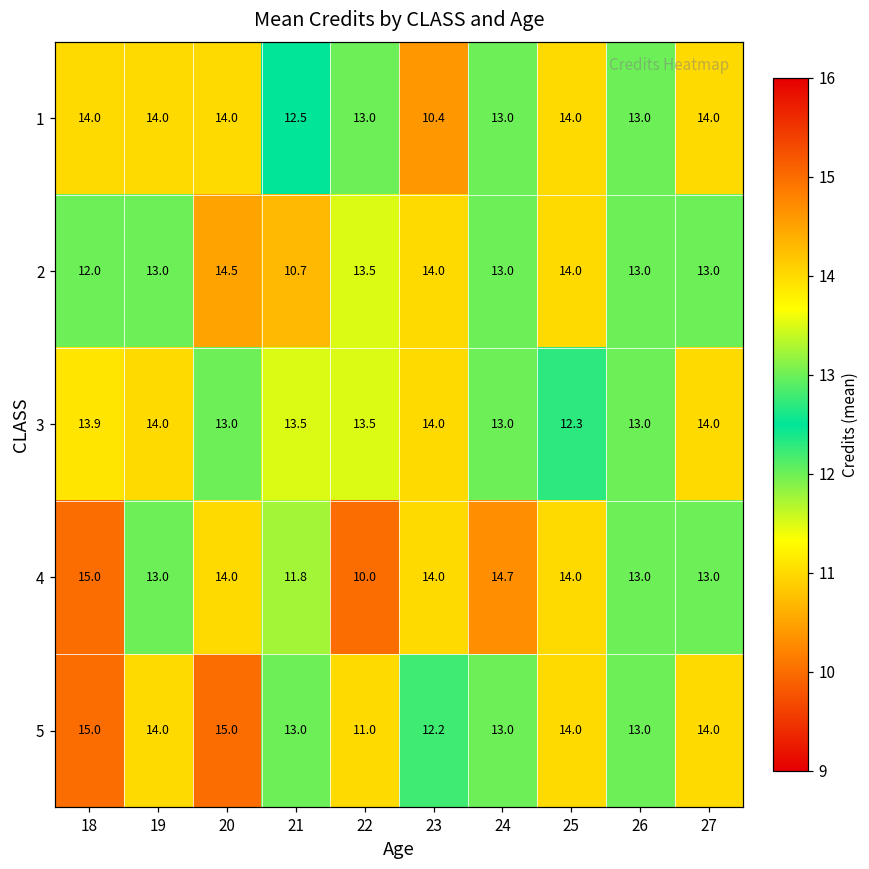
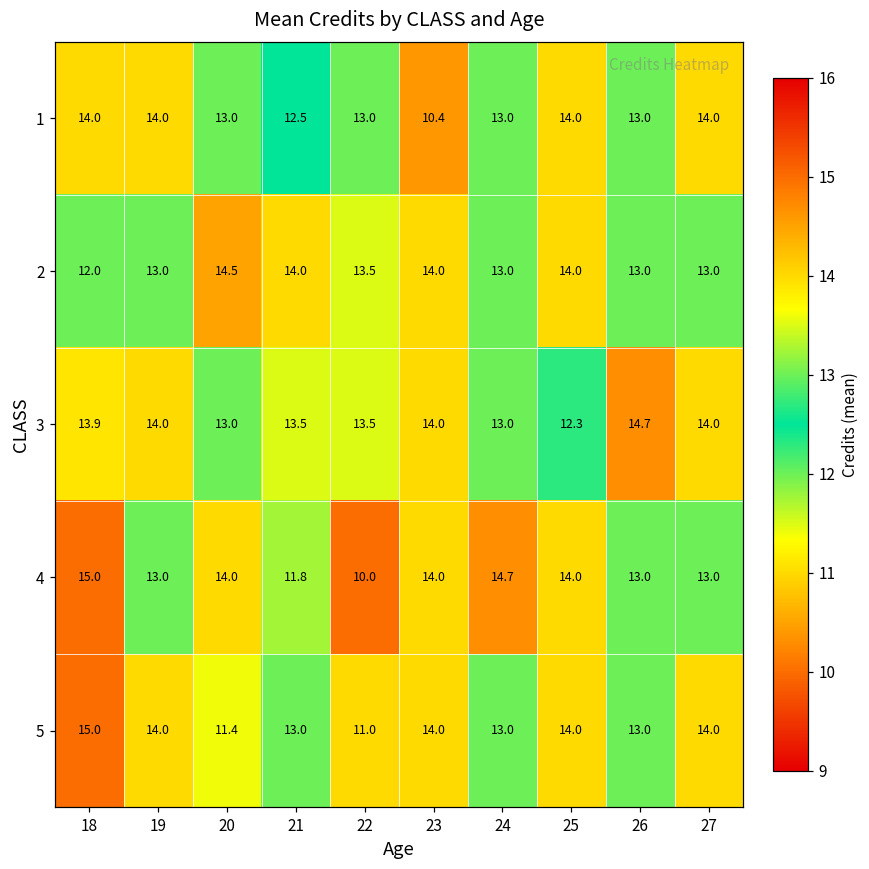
  {
    "1": {
      "18": 14.0,
      "19": 14.0,
-     "20": 14.0,
+     "20": 13.0,
      "21": 12.5,
      "22": 13.0,
      "23": 10.4,
      "24": 13.0,
      "25": 14.0,
      "27": 14.0
    },
    "2": {
      "18": 12.0,
      "19": 13.0,
      "20": 14.5,
-     "21": 10.7,
+     "21": 14.0,
      "22": 13.5,
      "23": 14.0,
      "24": 13.0,
      "25": 14.0,
      "26": 13.0,
      "27": 13.0
    },
    "3": {
      "18": 13.9,
      "19": 14.0,
      "20": 13.0,
      "21": 13.5,
      "22": 13.5,
      "23": 14.0,
      "24": 13.0,
      "25": 12.3,
-     "26": 13.0,
+     "26": 14.7,
      "27": 14.0
    },
    "4": {
      "18": 15.0,
      "19": 13.0,
      "20": 14.0,
      "21": 11.8,
      "22": 10.0,
      "23": 14.0,
      "24": 14.7,
      "25": 14.0,
      "26": 13.0,
      "27": 13.0
    },
    "5": {
      "18": 15.0,
      "19": 14.0,
-     "20": 15.0,
+     "20": 11.4,
      "21": 13.0,
      "22": 11.0,
-     "23": 12.2,
+     "23": 14.0,
      "24": 13.0,
      "25": 14.0,
      "26": 13.0,
      "27": 14.0
    }
  }
